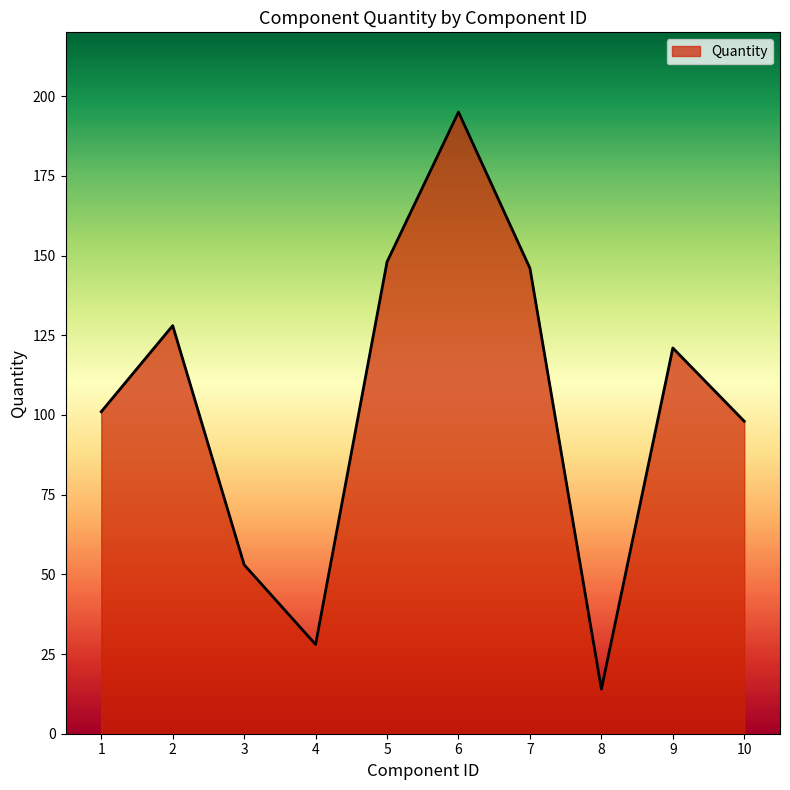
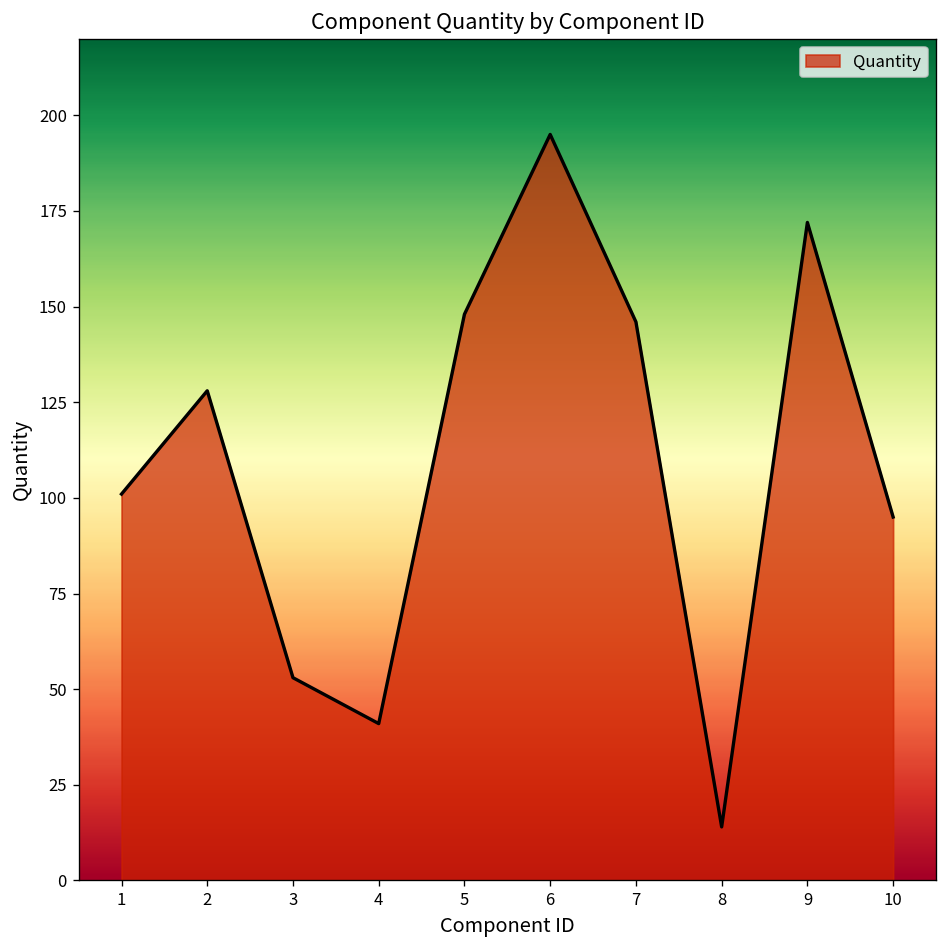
  {
    "1": 101,
    "2": 128,
    "3": 53,
-   "4": 28,
+   "4": 41,
    "5": 148,
    "6": 195,
    "7": 146,
    "8": 14,
-   "9": 121,
-   "10": 98
+   "9": 172,
+   "10": 95
  }
